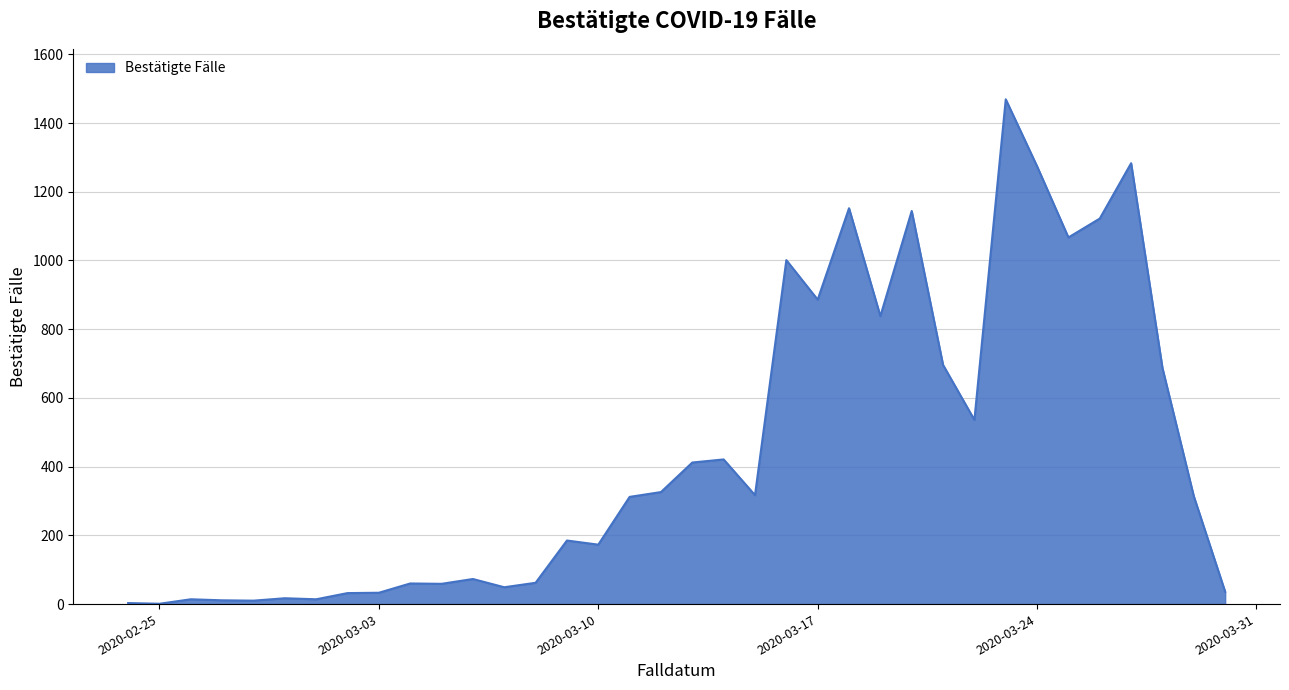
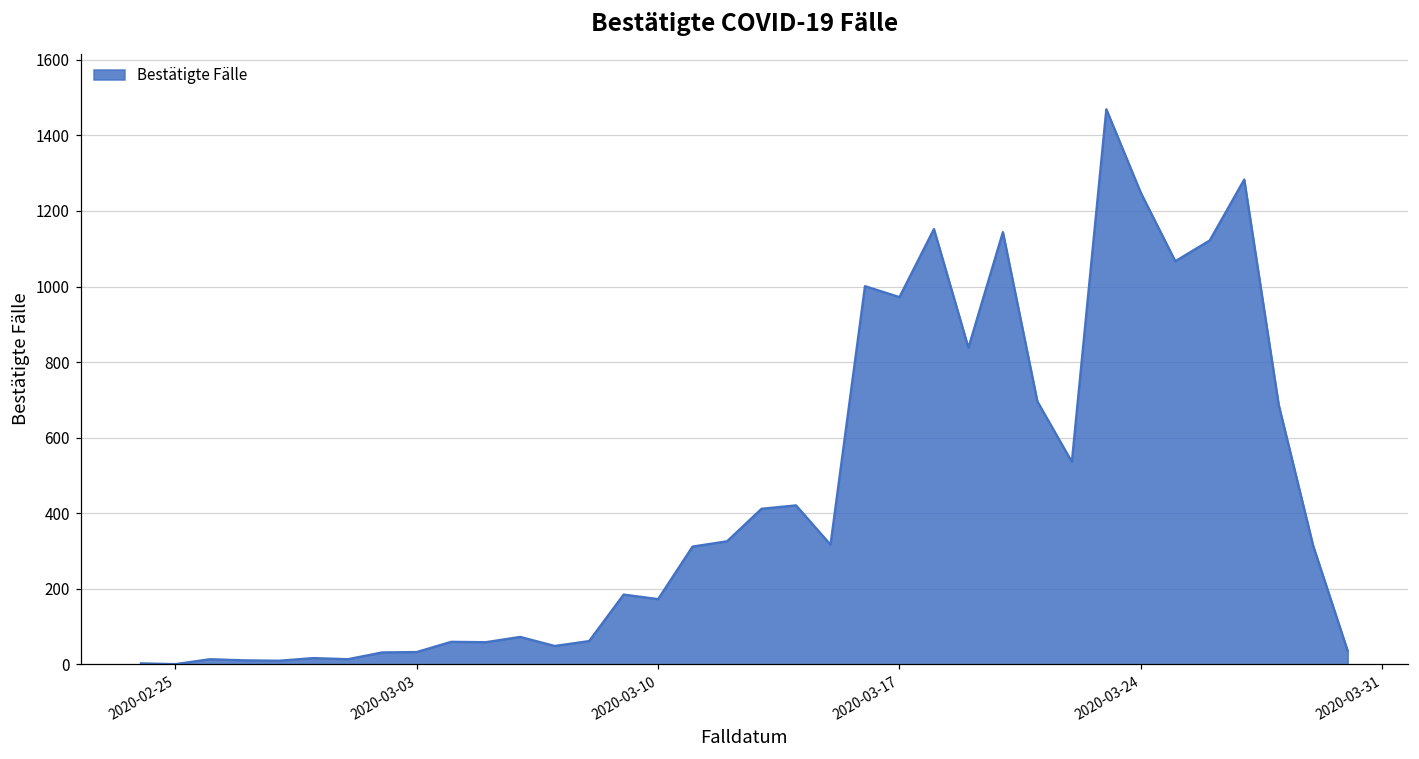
  {
    "2020-02-25": 0,
    "2020-03-03": 30,
    "2020-03-10": 170,
-   "2020-03-17": 890,
-   "2020-03-24": 1270
+   "2020-03-17": 970,
+   "2020-03-24": 1250
  }
